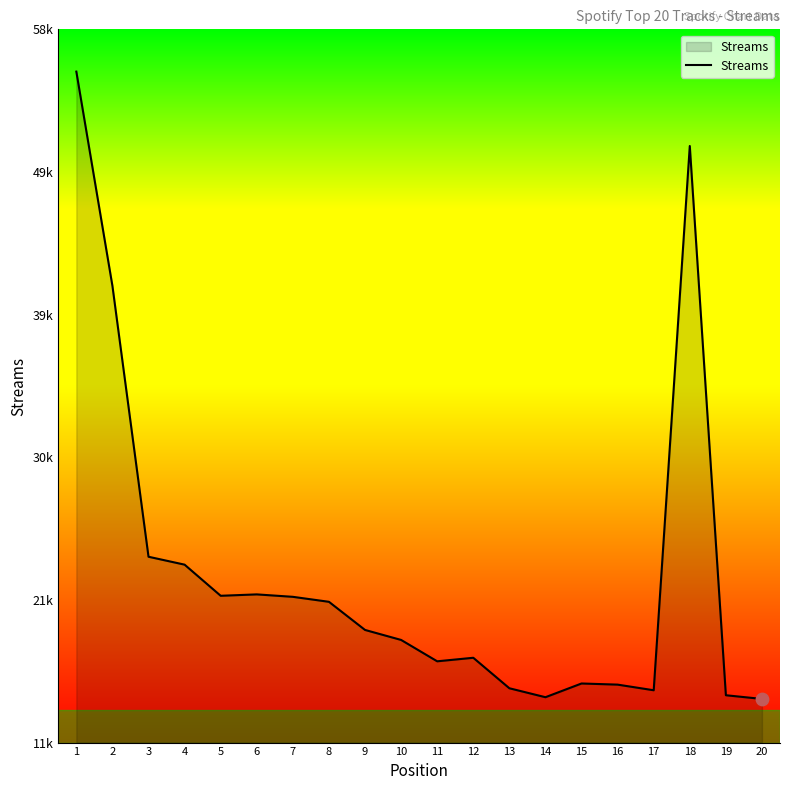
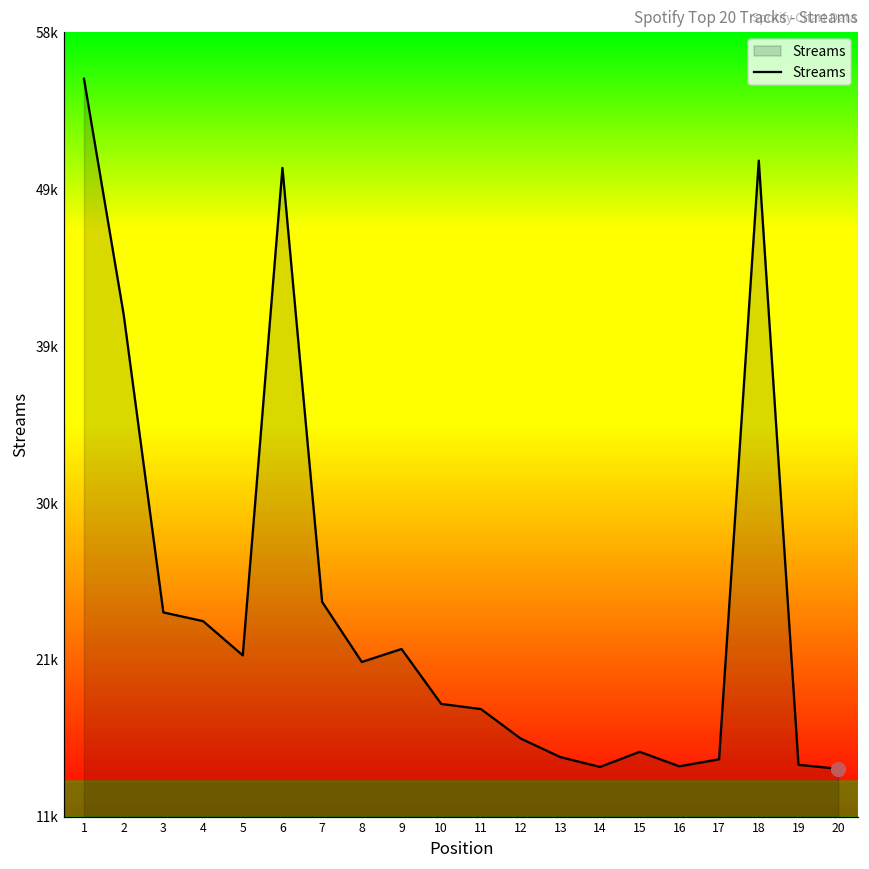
  {
    "Streams": {
      "1": 56000,
      "2": 41800,
      "3": 23900,
      "4": 23300,
      "5": 21300,
-     "6": 21400,
-     "7": 21200,
+     "6": 50600,
+     "7": 24500,
      "8": 20900,
-     "9": 19000,
+     "9": 21700,
      "10": 18400,
-     "11": 16900,
-     "12": 17200,
+     "11": 18000,
+     "12": 16300,
      "13": 15200,
      "14": 14600,
      "15": 15500,
-     "16": 15400,
+     "16": 14600,
      "17": 15000,
      "18": 51100,
      "19": 14700
    }
  }
